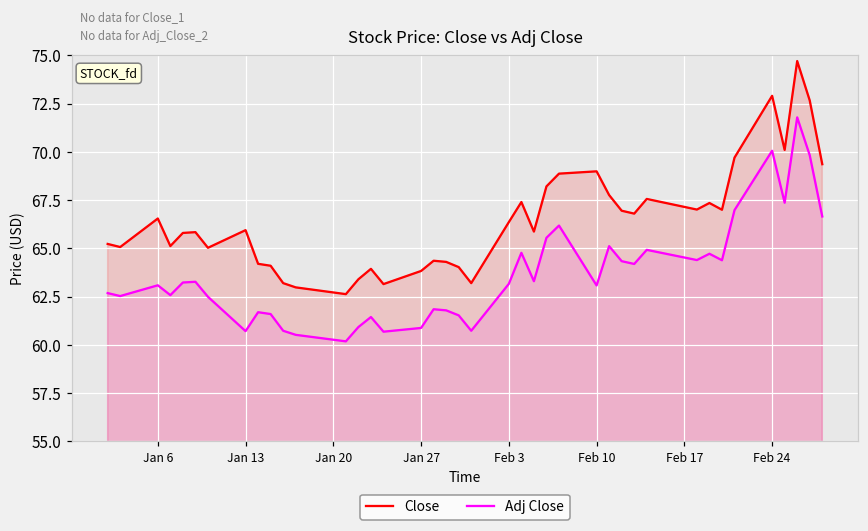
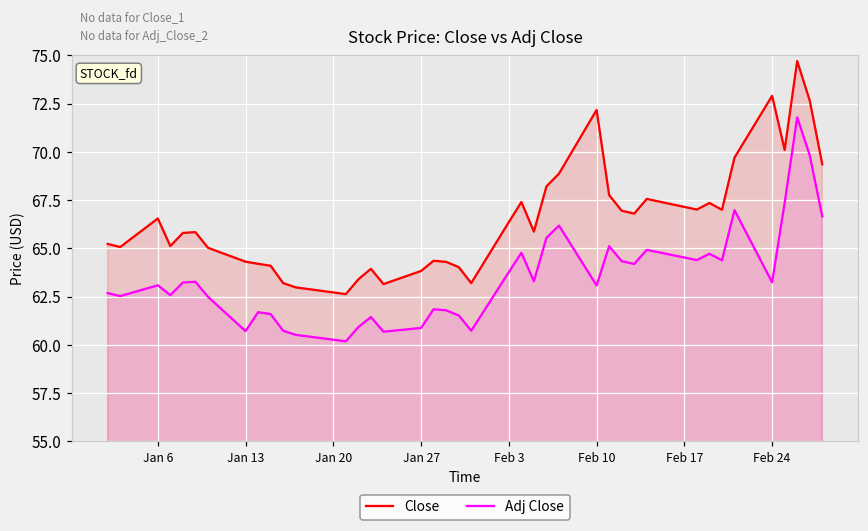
  {
    "Close": {
      "Jan 6": 66.5,
-     "Jan 13": 65.9,
+     "Jan 13": 64.3,
      "Jan 27": 63.8,
      "Feb 3": 66.4,
-     "Feb 10": 69.0,
+     "Feb 10": 72.2,
      "Feb 24": 72.9
    },
    "Adj Close": {
      "Jan 6": 63.1,
      "Jan 13": 60.7,
      "Jan 27": 60.9,
-     "Feb 3": 63.2,
+     "Feb 3": 63.8,
      "Feb 10": 63.1,
-     "Feb 24": 70.1
+     "Feb 24": 63.2
    }
  }
